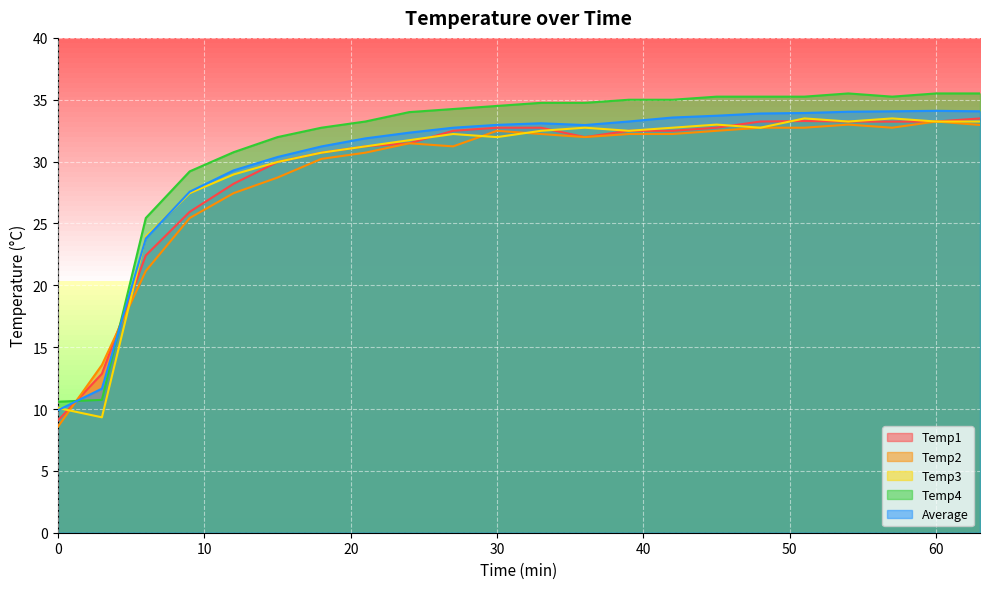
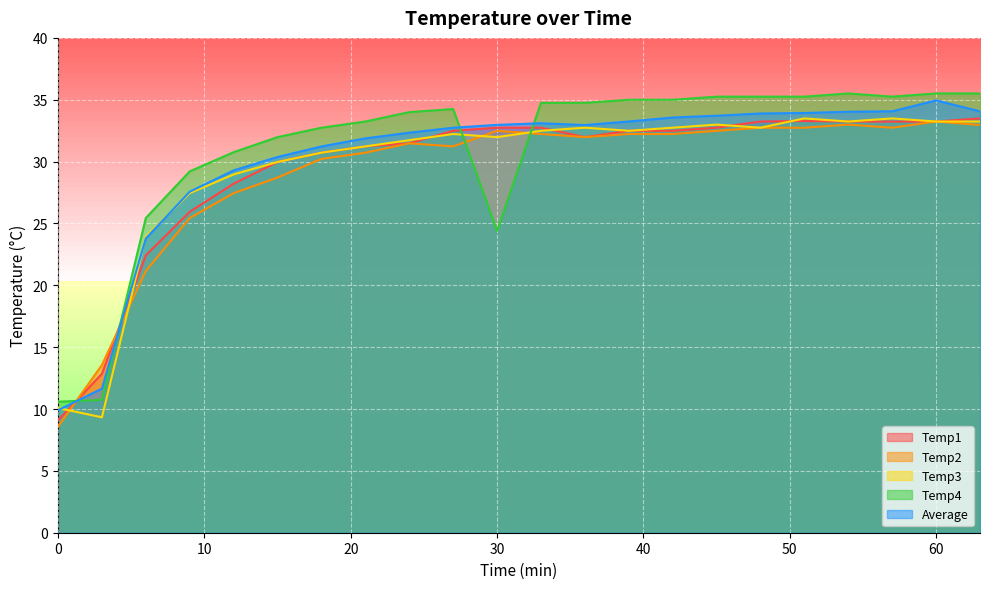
  {
    "Temp1": {
      "0": 9.1,
      "30": 32.7
    },
    "Temp4": {
      "0": 10.6,
-     "30": 34.5,
+     "30": 24.4,
      "60": 35.5
    },
    "Average": {
      "30": 33.0,
-     "60": 34.1
+     "60": 34.9
    }
  }
